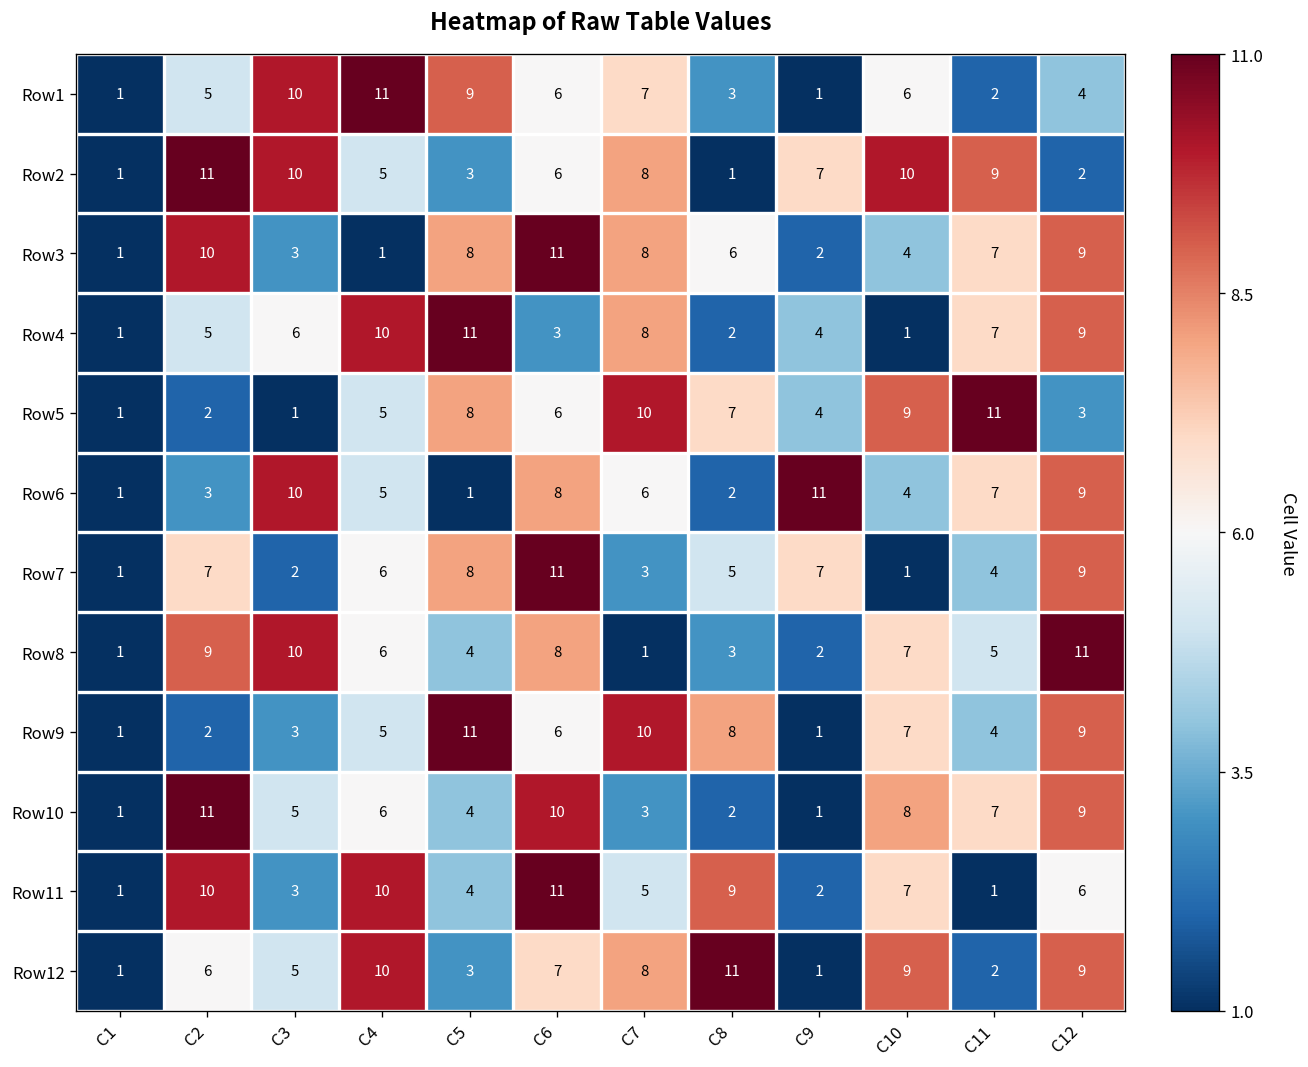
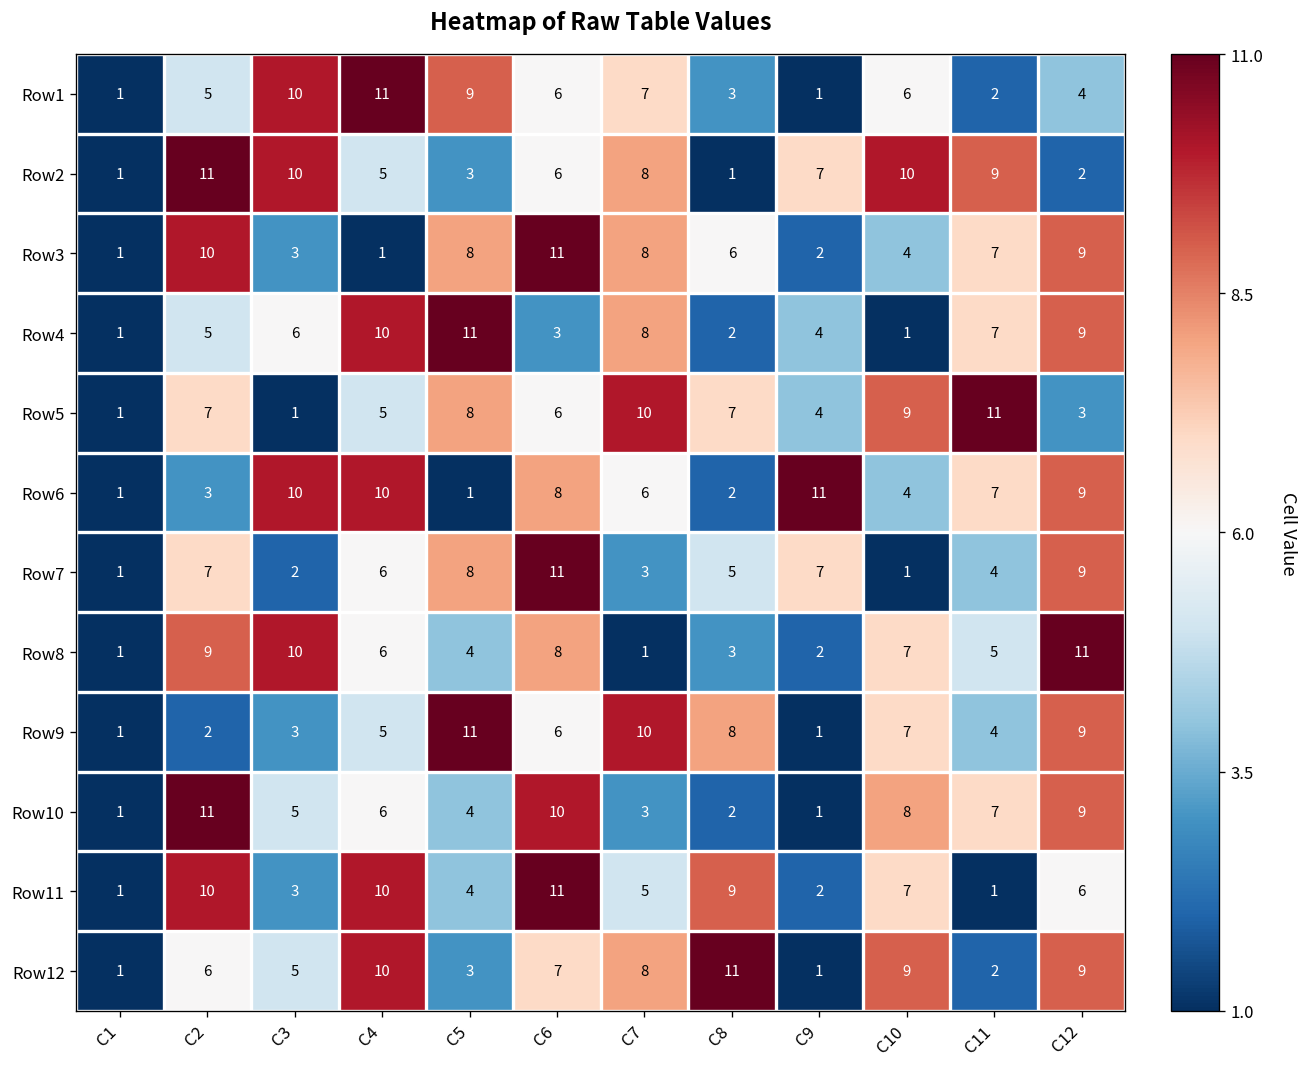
  {
    "Row1": {
      "C1": 1,
      "C2": 5,
      "C3": 10,
      "C4": 11,
      "C5": 9,
      "C6": 6,
      "C7": 7,
      "C8": 3,
      "C9": 1,
      "C10": 6,
      "C11": 2,
      "C12": 4
    },
    "Row2": {
      "C1": 1,
      "C2": 11,
      "C3": 10,
      "C4": 5,
      "C5": 3,
      "C6": 6,
      "C7": 8,
      "C8": 1,
      "C9": 7,
      "C10": 10,
      "C11": 9,
      "C12": 2
    },
    "Row3": {
      "C1": 1,
      "C2": 10,
      "C3": 3,
      "C4": 1,
      "C5": 8,
      "C6": 11,
      "C7": 8,
      "C8": 6,
      "C9": 2,
      "C10": 4,
      "C11": 7,
      "C12": 9
    },
    "Row4": {
      "C1": 1,
      "C2": 5,
      "C3": 6,
      "C4": 10,
      "C5": 11,
      "C6": 3,
      "C7": 8,
      "C8": 2,
      "C9": 4,
      "C10": 1,
      "C11": 7,
      "C12": 9
    },
    "Row5": {
      "C1": 1,
-     "C2": 2,
+     "C2": 7,
      "C3": 1,
      "C4": 5,
      "C5": 8,
      "C6": 6,
      "C7": 10,
      "C8": 7,
      "C9": 4,
      "C10": 9,
      "C11": 11,
      "C12": 3
    },
    "Row6": {
      "C1": 1,
      "C2": 3,
      "C3": 10,
-     "C4": 5,
+     "C4": 10,
      "C5": 1,
      "C6": 8,
      "C7": 6,
      "C8": 2,
      "C9": 11,
      "C10": 4,
      "C11": 7,
      "C12": 9
    },
    "Row7": {
      "C1": 1,
      "C2": 7,
      "C3": 2,
      "C4": 6,
      "C5": 8,
      "C6": 11,
      "C7": 3,
      "C8": 5,
      "C9": 7,
      "C10": 1,
      "C11": 4,
      "C12": 9
    },
    "Row8": {
      "C1": 1,
      "C2": 9,
      "C3": 10,
      "C4": 6,
      "C5": 4,
      "C6": 8,
      "C7": 1,
      "C8": 3,
      "C9": 2,
      "C10": 7,
      "C11": 5,
      "C12": 11
    },
    "Row9": {
      "C1": 1,
      "C2": 2,
      "C3": 3,
      "C4": 5,
      "C5": 11,
      "C6": 6,
      "C7": 10,
      "C8": 8,
      "C9": 1,
      "C10": 7,
      "C11": 4,
      "C12": 9
    },
    "Row10": {
      "C1": 1,
      "C2": 11,
      "C3": 5,
      "C4": 6,
      "C5": 4,
      "C6": 10,
      "C7": 3,
      "C8": 2,
      "C9": 1,
      "C10": 8,
      "C11": 7,
      "C12": 9
    },
    "Row11": {
      "C1": 1,
      "C2": 10,
      "C3": 3,
      "C4": 10,
      "C5": 4,
      "C6": 11,
      "C7": 5,
      "C8": 9,
      "C9": 2,
      "C10": 7,
      "C11": 1,
      "C12": 6
    },
    "Row12": {
      "C1": 1,
      "C2": 6,
      "C3": 5,
      "C4": 10,
      "C5": 3,
      "C6": 7,
      "C7": 8,
      "C8": 11,
      "C9": 1,
      "C10": 9,
      "C11": 2,
      "C12": 9
    }
  }
